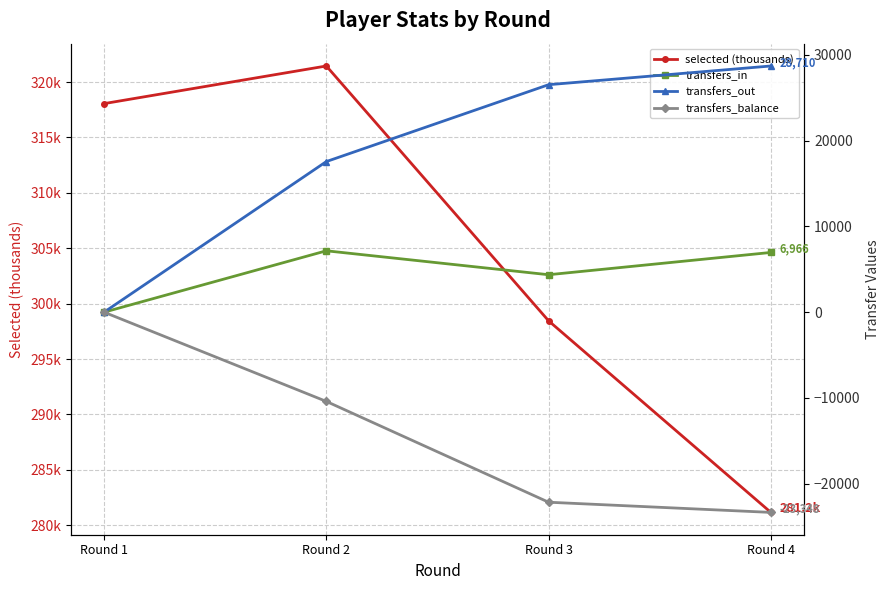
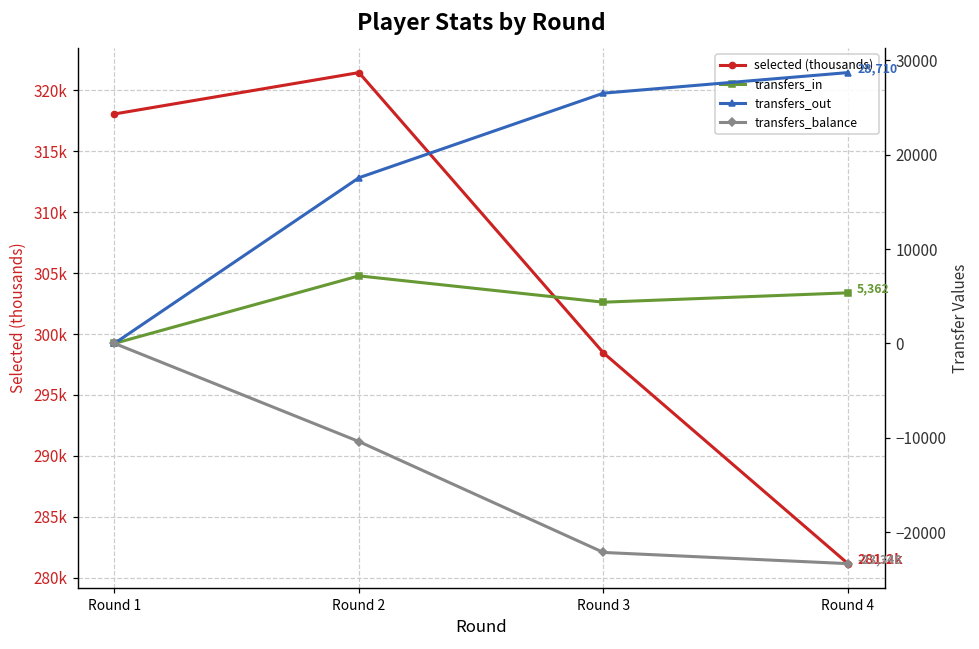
  {
    "transfers_in": {
-     "Round 4": "6,966"
+     "Round 4": "5,362"
    }
  }
